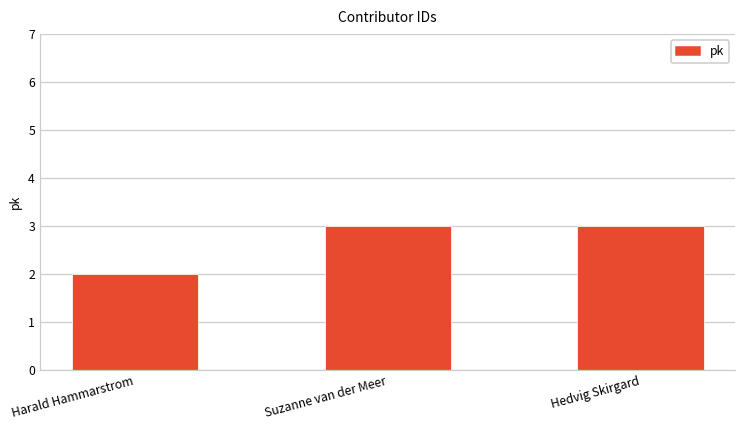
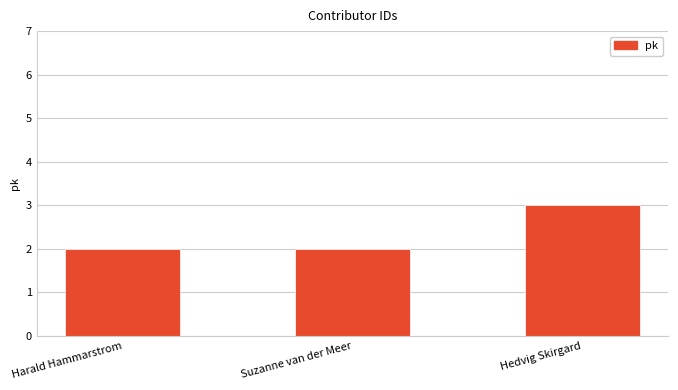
  {
    "Harald Hammarstrom": 2,
-   "Suzanne van der Meer": 3,
+   "Suzanne van der Meer": 2,
    "Hedvig Skirgard": 3
  }
